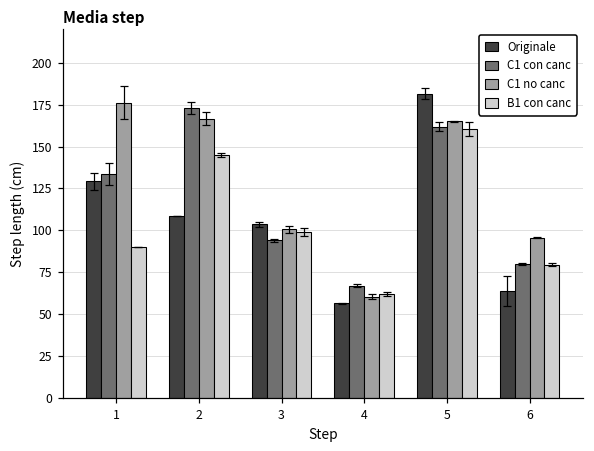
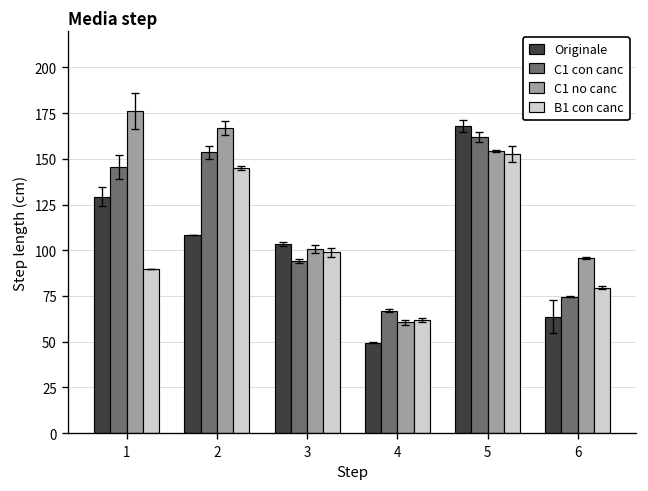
  {
    "Originale": {
      "1": 129,
      "2": 109,
      "3": 104,
-     "4": 57,
-     "5": 182,
+     "4": 49,
+     "5": 168,
      "6": 64
    },
    "C1 con canc": {
-     "1": 134,
-     "2": 173,
+     "1": 146,
+     "2": 154,
      "3": 94,
      "4": 67,
      "5": 162,
-     "6": 80
+     "6": 75
    },
    "C1 no canc": {
      "1": 176,
      "2": 167,
      "3": 101,
      "4": 61,
-     "5": 165,
+     "5": 155,
      "6": 96
    },
    "B1 con canc": {
      "1": 90,
      "2": 145,
      "3": 99,
      "4": 62,
-     "5": 160,
+     "5": 153,
      "6": 80
    }
  }
